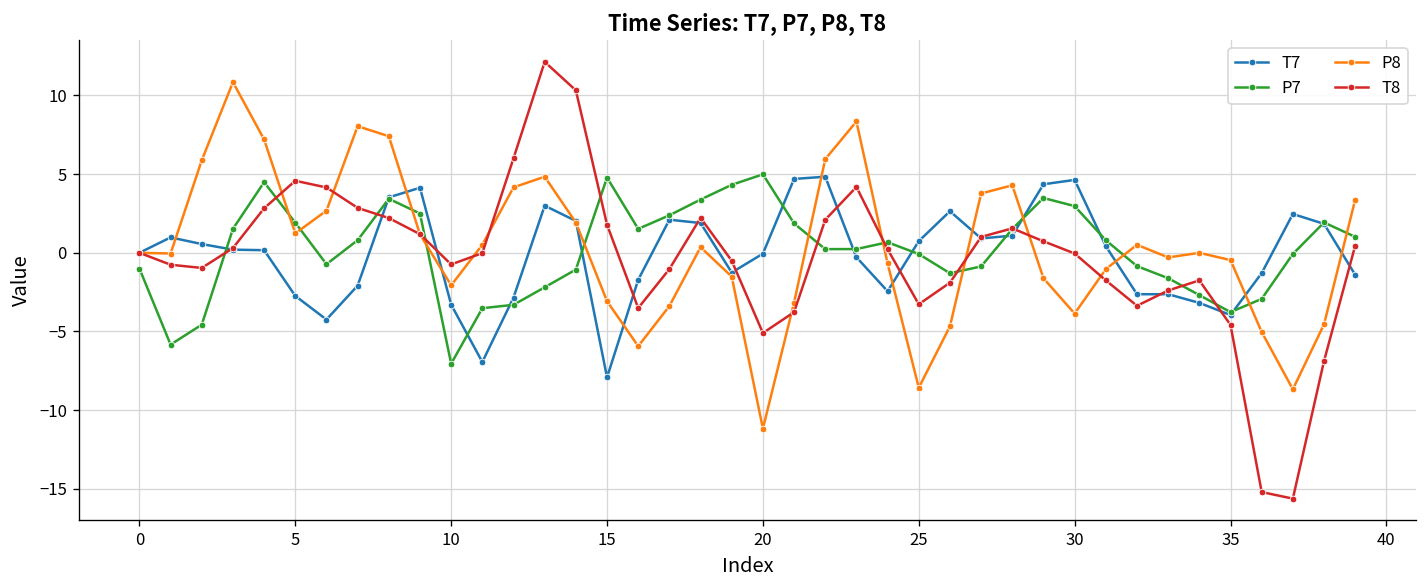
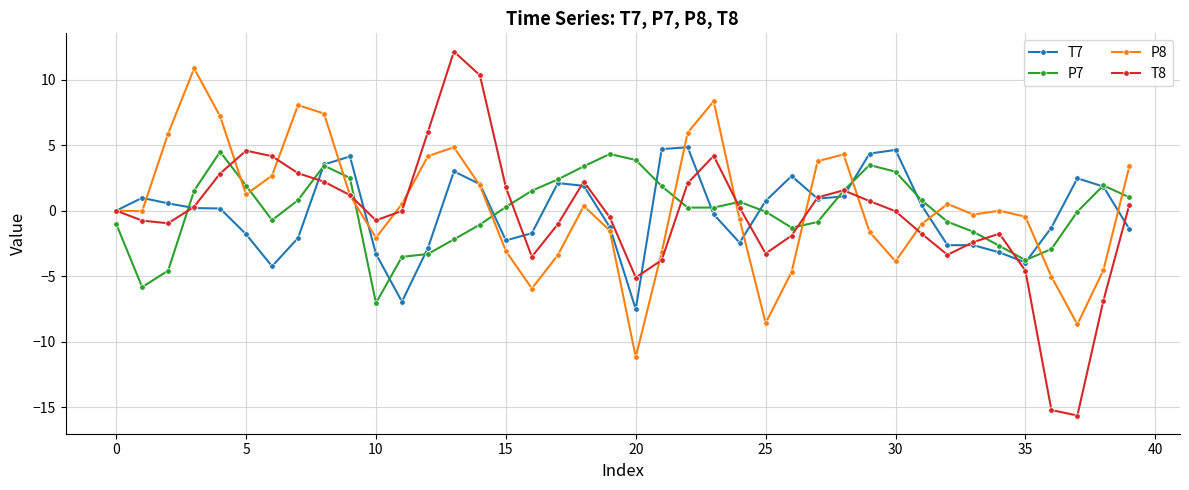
  {
    "T7": {
-     "5": -2.7,
+     "5": -1.8,
      "10": -3.3,
-     "15": -7.9,
-     "20": -0.1,
+     "15": -2.3,
+     "20": -7.5,
      "25": 0.7,
      "30": 4.6
    },
    "P7": {
      "0": -1.0,
      "5": 1.9,
      "10": -7.0,
-     "15": 4.8,
-     "20": 5.0,
+     "15": 0.3,
+     "20": 3.9,
      "25": -0.1,
      "30": 3.0
    },
    "P8": {
      "5": 1.2,
      "10": -2.1,
      "15": -3.1,
      "20": -11.2,
      "25": -8.6,
      "30": -3.9,
      "35": -0.5
    },
    "T8": {
      "5": 4.6,
      "10": -0.7,
      "15": 1.8,
      "20": -5.1,
      "25": -3.3,
      "30": 0.0,
      "35": -4.6
    }
  }
